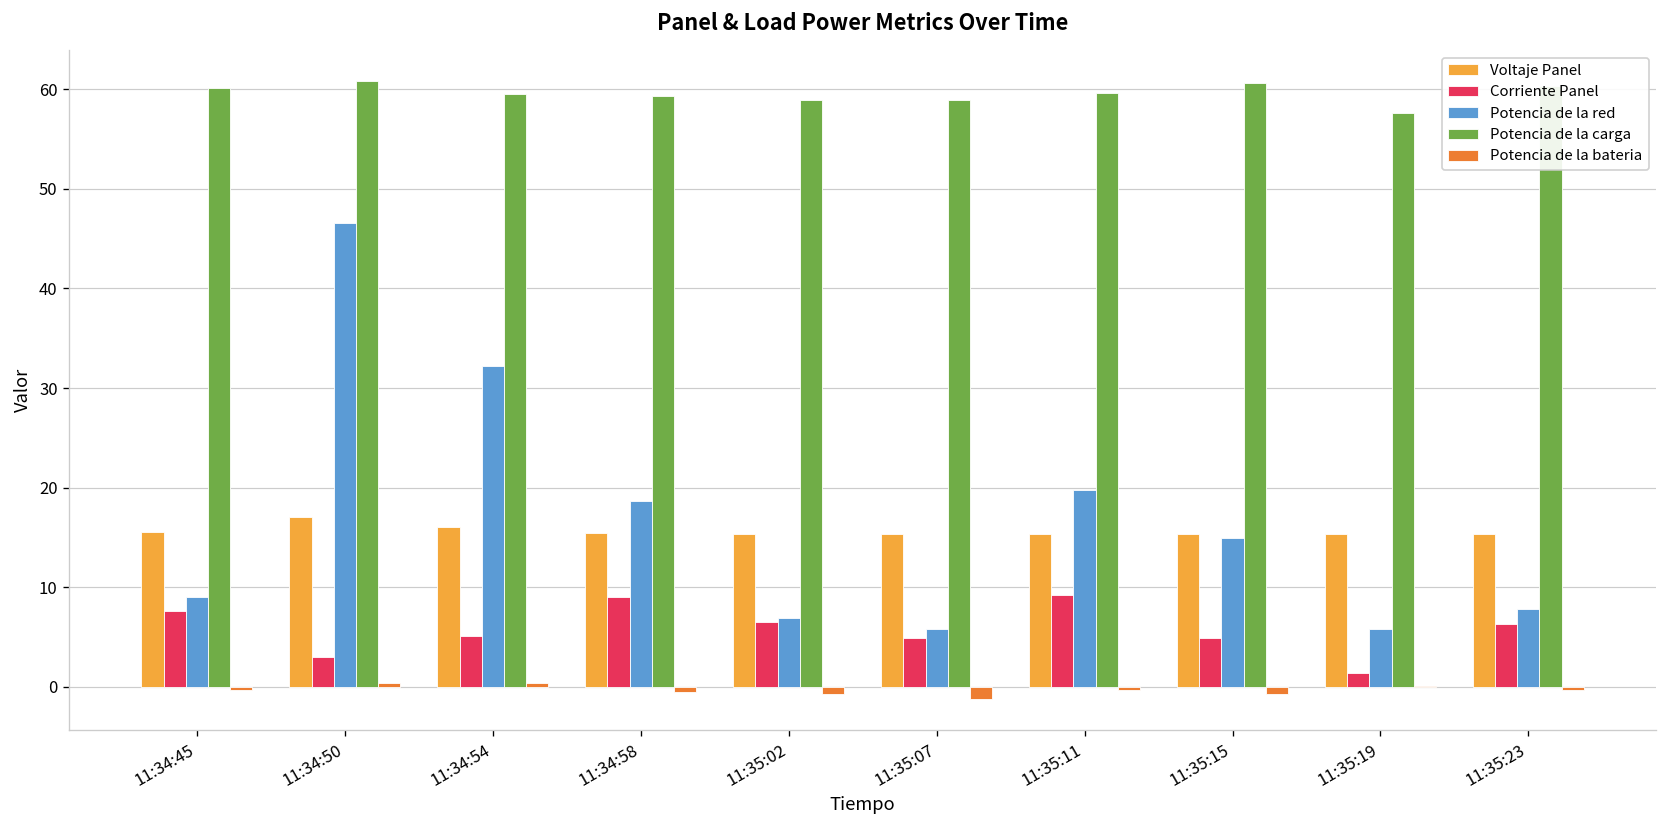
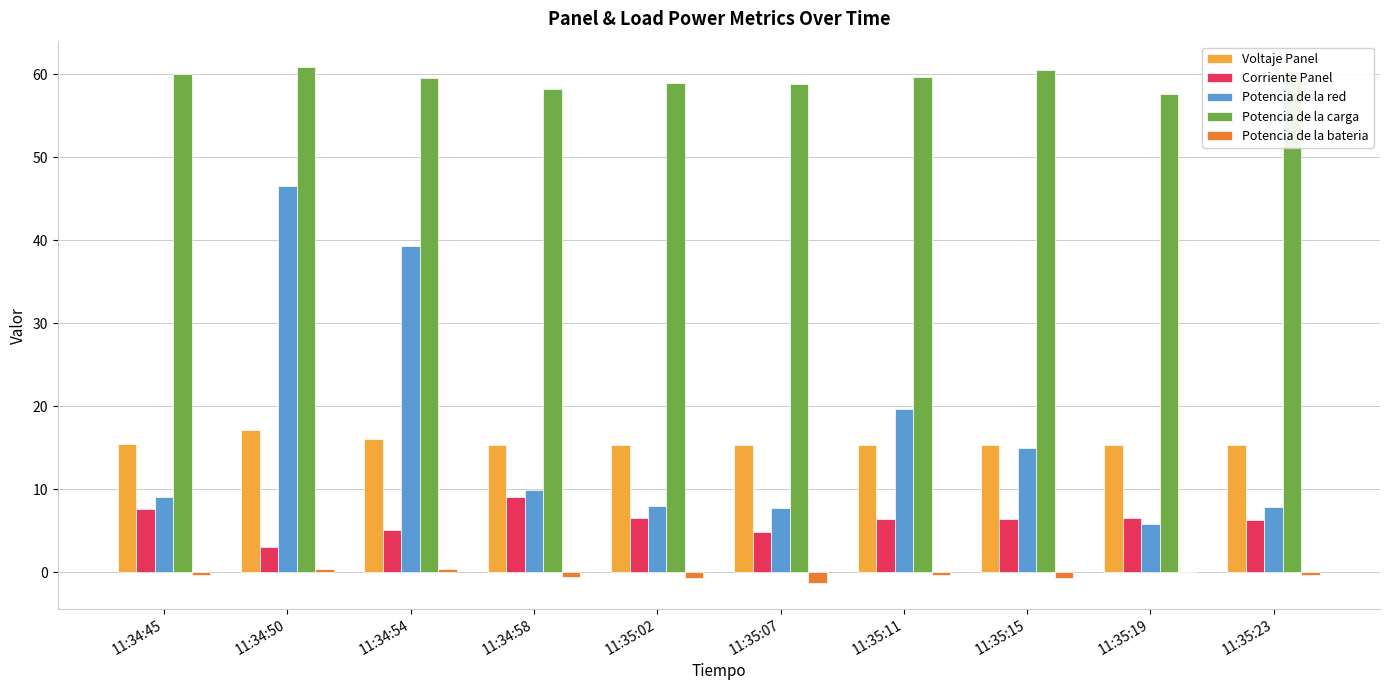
  {
    "Corriente Panel": {
      "11:34:45": 8,
      "11:34:50": 3,
      "11:34:54": 5,
      "11:34:58": 9,
      "11:35:02": 7,
      "11:35:07": 5,
-     "11:35:11": 9,
-     "11:35:15": 5,
-     "11:35:19": 1,
+     "11:35:11": 6,
+     "11:35:15": 6,
+     "11:35:19": 6,
      "11:35:23": 6
    },
    "Potencia de la red": {
      "11:34:45": 9,
      "11:34:50": 47,
-     "11:34:54": 32,
-     "11:34:58": 19,
-     "11:35:02": 7,
-     "11:35:07": 6,
+     "11:34:54": 39,
+     "11:34:58": 10,
+     "11:35:02": 8,
+     "11:35:07": 8,
      "11:35:11": 20,
      "11:35:15": 15,
      "11:35:19": 6,
      "11:35:23": 8
    },
    "Potencia de la carga": {
      "11:34:45": 60,
      "11:34:50": 61,
      "11:34:54": 60,
-     "11:34:58": 59,
+     "11:34:58": 58,
      "11:35:02": 59,
      "11:35:07": 59,
      "11:35:11": 60,
      "11:35:15": 61,
      "11:35:19": 58
    }
  }
